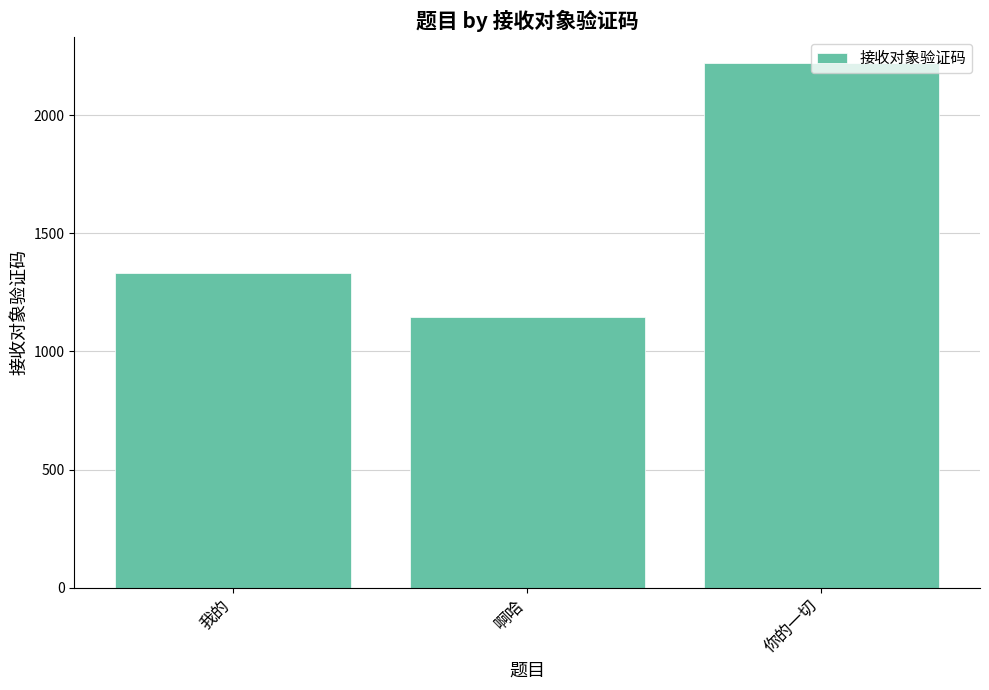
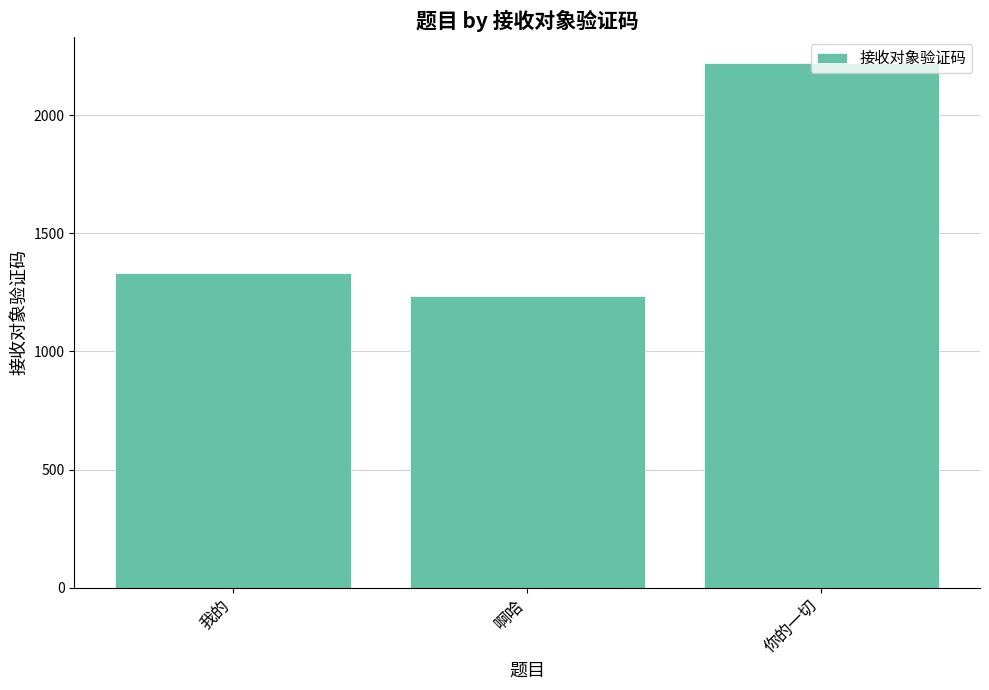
  {
    "我的": 1330,
-   "啊哈": 1150
+   "啊哈": 1230
  }
